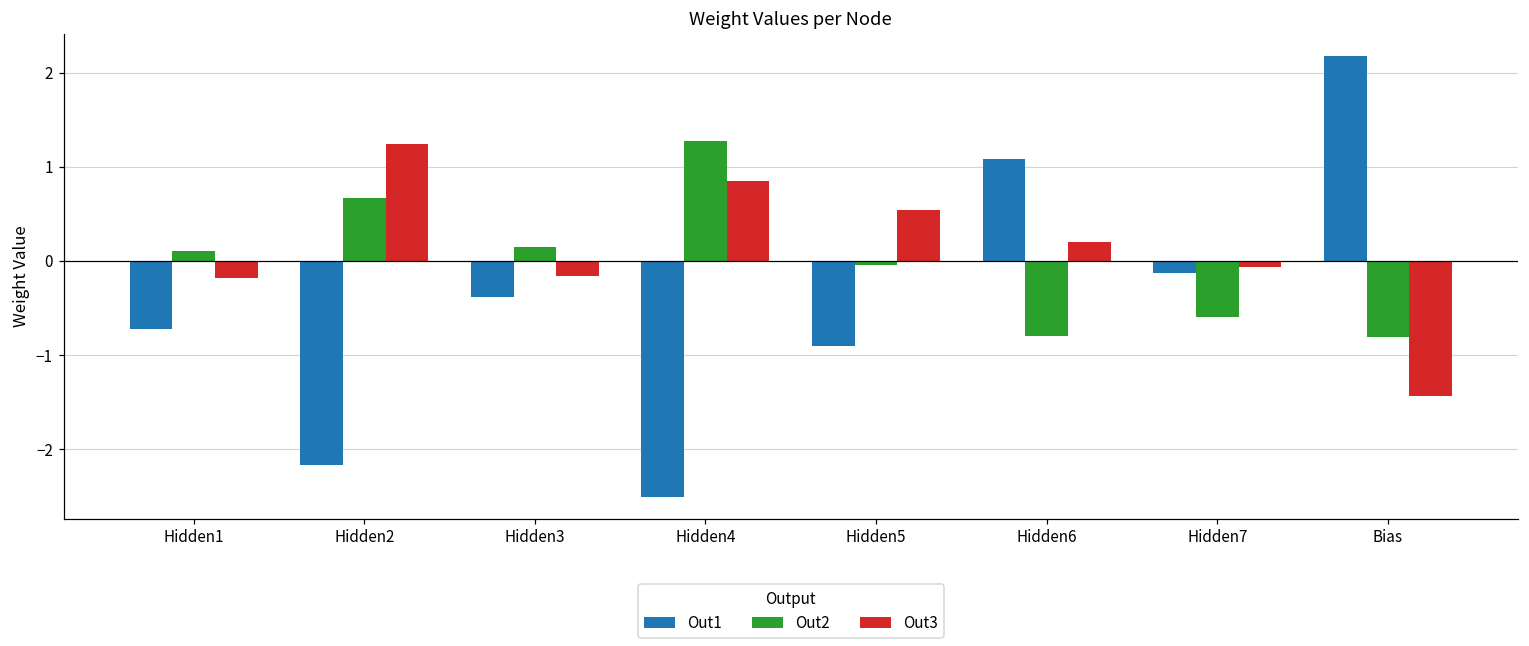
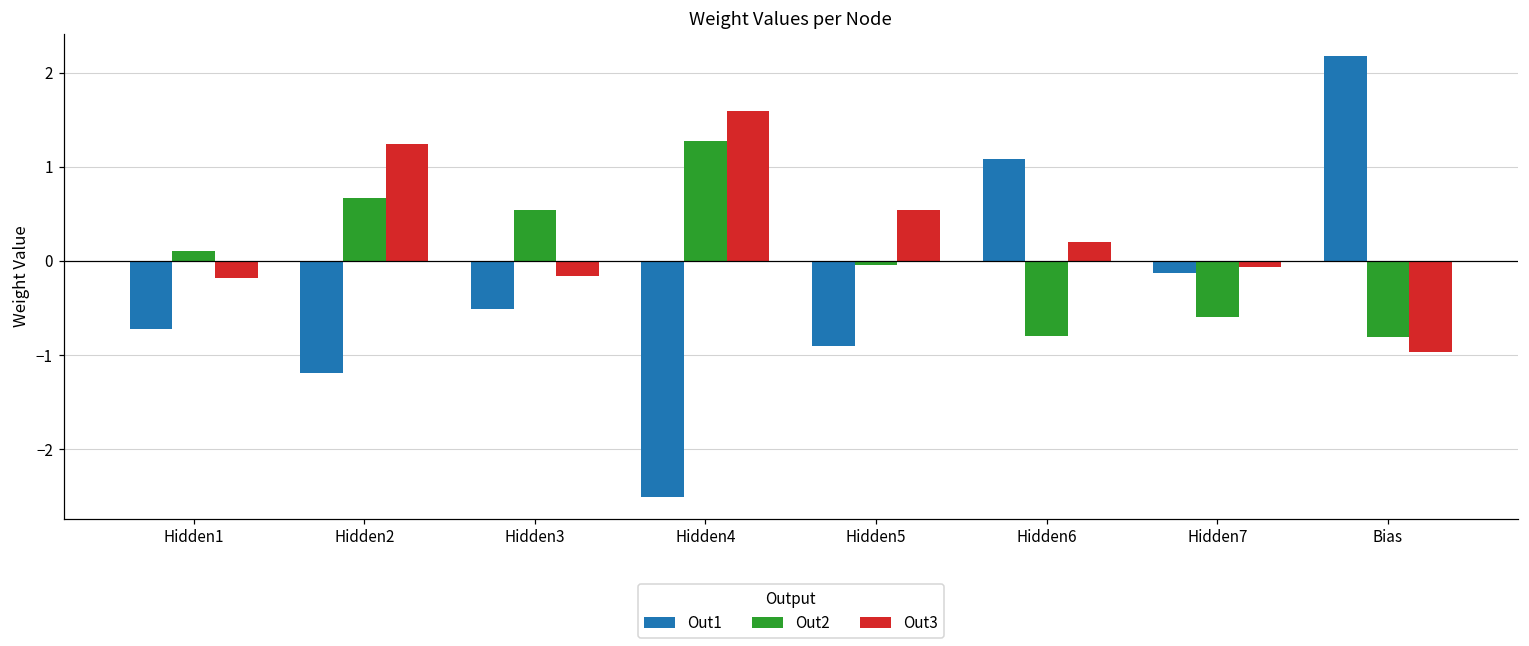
  {
    "Out1": {
      "Hidden1": -0.7,
-     "Hidden2": -2.2,
-     "Hidden3": -0.4,
+     "Hidden2": -1.2,
+     "Hidden3": -0.5,
      "Hidden4": -2.5,
      "Hidden5": -0.9,
      "Hidden6": 1.1,
      "Hidden7": -0.1,
      "Bias": 2.2
    },
    "Out2": {
      "Hidden1": 0.1,
      "Hidden2": 0.7,
-     "Hidden3": 0.1,
+     "Hidden3": 0.5,
      "Hidden4": 1.3,
      "Hidden5": 0.0,
      "Hidden6": -0.8,
      "Hidden7": -0.6,
      "Bias": -0.8
    },
    "Out3": {
      "Hidden1": -0.2,
      "Hidden2": 1.2,
      "Hidden3": -0.2,
-     "Hidden4": 0.8,
+     "Hidden4": 1.6,
      "Hidden5": 0.5,
      "Hidden6": 0.2,
      "Hidden7": -0.1,
-     "Bias": -1.4
+     "Bias": -1.0
    }
  }
